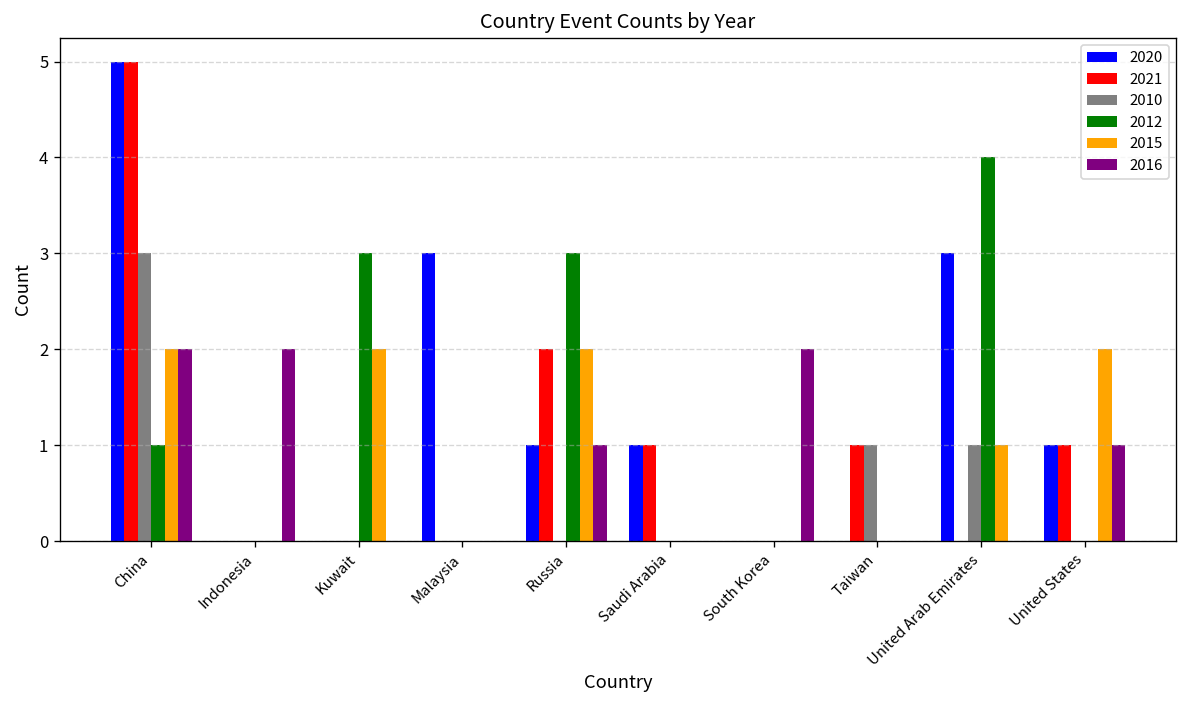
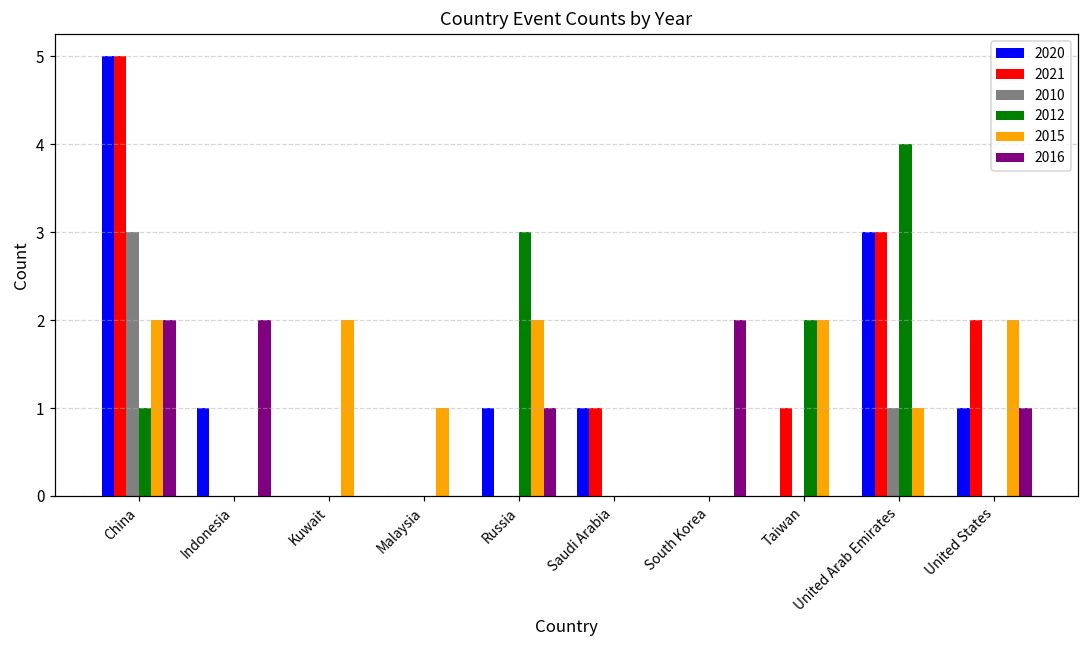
  {
    "2020": {
      "China": 5,
-     "Indonesia": 0,
+     "Indonesia": 1,
      "Kuwait": 0,
-     "Malaysia": 3,
+     "Malaysia": 0,
      "Russia": 1,
      "Saudi Arabia": 1,
      "South Korea": 0,
      "Taiwan": 0,
      "United Arab Emirates": 3,
      "United States": 1
    },
    "2021": {
      "China": 5,
      "Indonesia": 0,
      "Kuwait": 0,
      "Malaysia": 0,
-     "Russia": 2,
+     "Russia": 0,
      "Saudi Arabia": 1,
      "South Korea": 0,
      "Taiwan": 1,
-     "United Arab Emirates": 0,
-     "United States": 1
+     "United Arab Emirates": 3,
+     "United States": 2
    },
    "2010": {
      "China": 3,
      "Indonesia": 0,
      "Kuwait": 0,
      "Malaysia": 0,
      "Russia": 0,
      "Saudi Arabia": 0,
      "South Korea": 0,
-     "Taiwan": 1,
+     "Taiwan": 0,
      "United Arab Emirates": 1,
      "United States": 0
    },
    "2012": {
      "China": 1,
      "Indonesia": 0,
-     "Kuwait": 3,
+     "Kuwait": 0,
      "Malaysia": 0,
      "Russia": 3,
      "Saudi Arabia": 0,
      "South Korea": 0,
-     "Taiwan": 0,
+     "Taiwan": 2,
      "United Arab Emirates": 4,
      "United States": 0
    },
    "2015": {
      "China": 2,
      "Indonesia": 0,
      "Kuwait": 2,
-     "Malaysia": 0,
+     "Malaysia": 1,
      "Russia": 2,
      "Saudi Arabia": 0,
      "South Korea": 0,
-     "Taiwan": 0,
+     "Taiwan": 2,
      "United Arab Emirates": 1,
      "United States": 2
    },
    "2016": {
      "China": 2,
      "Indonesia": 2,
      "Kuwait": 0,
      "Malaysia": 0,
      "Russia": 1,
      "Saudi Arabia": 0,
      "South Korea": 2,
      "Taiwan": 0,
      "United Arab Emirates": 0,
      "United States": 1
    }
  }
